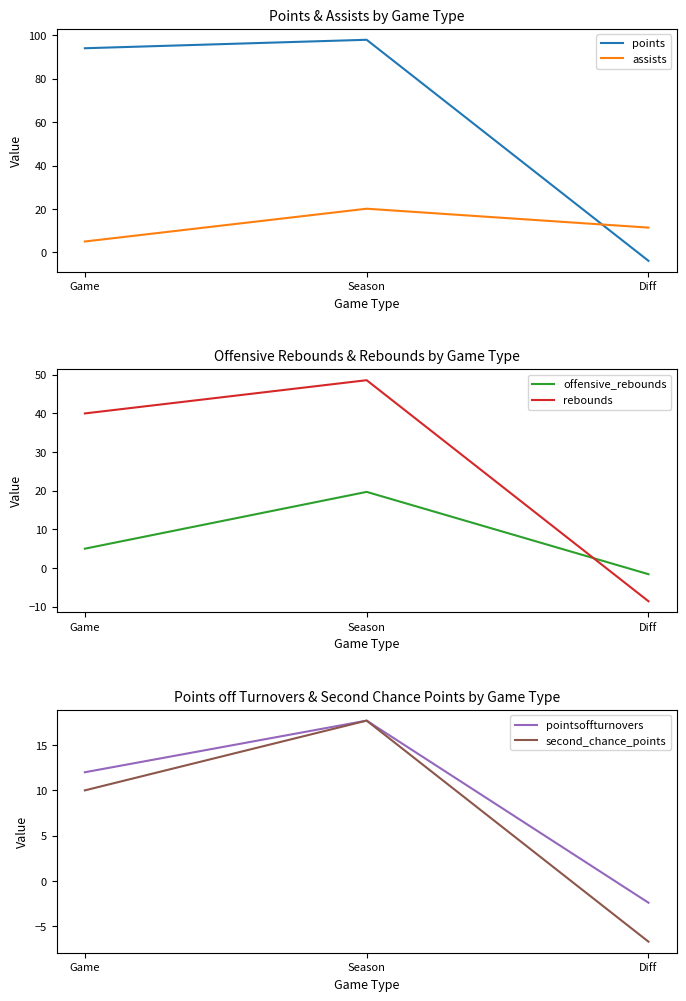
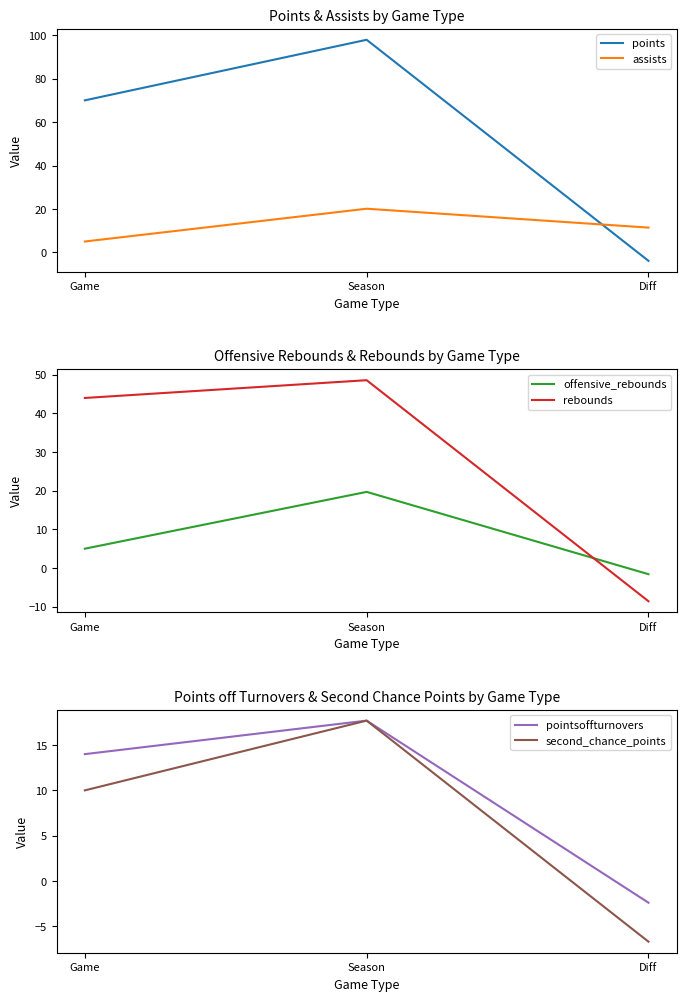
  {
    "Points & Assists by Game Type": {
      "points": {
-       "Game": 94,
+       "Game": 70,
        "Season": 98,
        "Diff": -4
      },
      "assists": {
        "Game": 5,
        "Season": 20,
        "Diff": 11
      }
    },
    "Offensive Rebounds & Rebounds by Game Type": {
      "offensive_rebounds": {
        "Game": 5,
        "Season": 20,
        "Diff": -2
      },
      "rebounds": {
-       "Game": 40,
+       "Game": 44,
        "Season": 49,
        "Diff": -9
      }
    },
    "Points off Turnovers & Second Chance Points by Game Type": {
      "pointsoffturnovers": {
-       "Game": 12,
+       "Game": 14,
        "Diff": -2
      },
      "second_chance_points": {
        "Game": 10,
        "Diff": -7
      }
    }
  }
